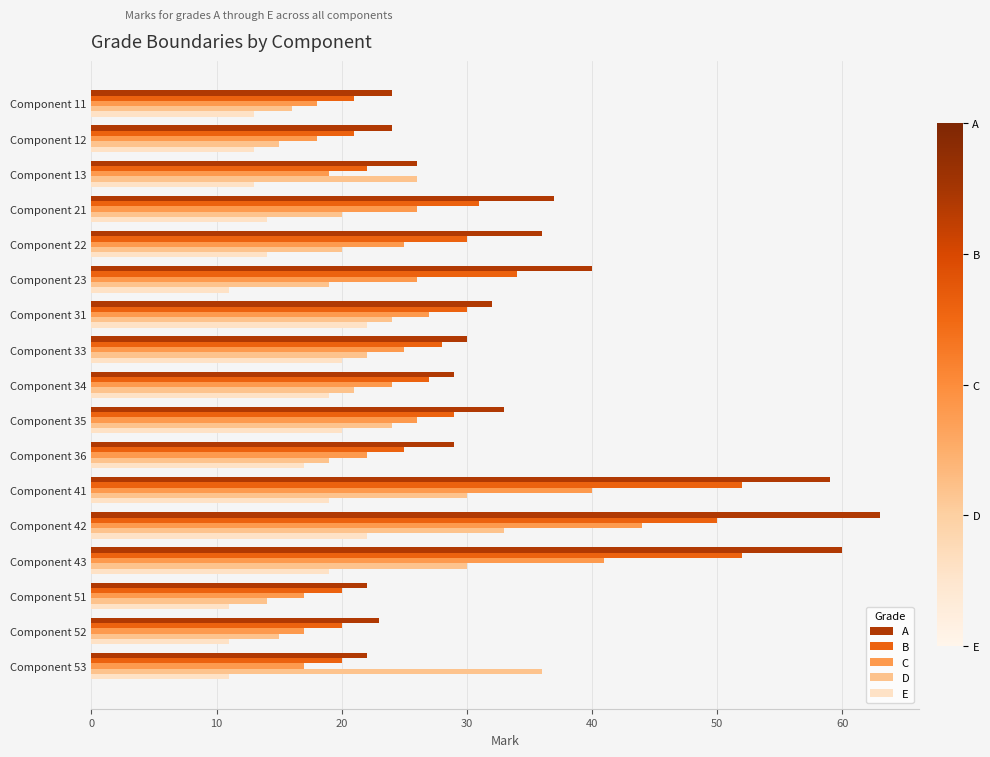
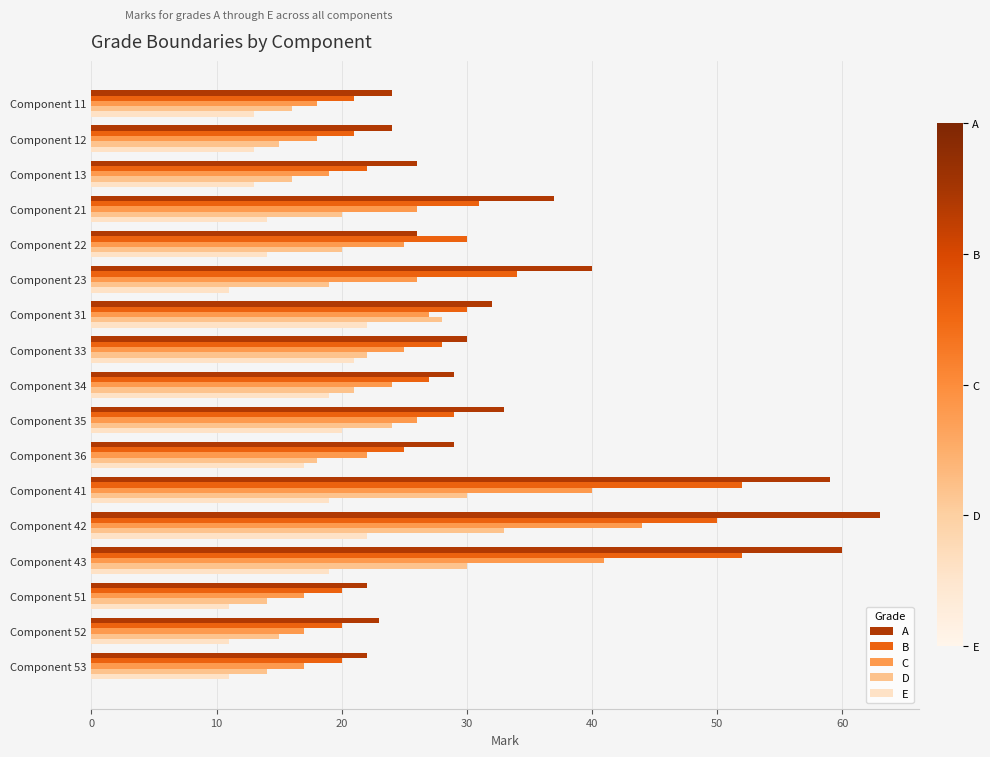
  {
    "A": {
      "Component 11": 24,
      "Component 12": 24,
      "Component 13": 26,
      "Component 21": 37,
-     "Component 22": 36,
+     "Component 22": 26,
      "Component 23": 40,
      "Component 31": 32,
      "Component 33": 30,
      "Component 34": 29,
      "Component 35": 33,
      "Component 36": 29,
      "Component 41": 59,
      "Component 42": 63,
      "Component 43": 60,
      "Component 51": 22,
      "Component 52": 23,
      "Component 53": 22
    },
    "B": {
      "Component 11": 21,
      "Component 12": 21,
      "Component 13": 22,
      "Component 21": 31,
      "Component 22": 30,
      "Component 23": 34,
      "Component 31": 30,
      "Component 33": 28,
      "Component 34": 27,
      "Component 35": 29,
      "Component 36": 25,
      "Component 41": 52,
      "Component 42": 50,
      "Component 43": 52,
      "Component 51": 20,
      "Component 52": 20,
      "Component 53": 20
    },
    "C": {
      "Component 11": 18,
      "Component 12": 18,
      "Component 13": 19,
      "Component 21": 26,
      "Component 22": 25,
      "Component 23": 26,
      "Component 31": 27,
      "Component 33": 25,
      "Component 34": 24,
      "Component 35": 26,
      "Component 36": 22,
      "Component 41": 40,
      "Component 42": 44,
      "Component 43": 41,
      "Component 51": 17,
      "Component 52": 17,
      "Component 53": 17
    },
    "D": {
      "Component 11": 16,
      "Component 12": 15,
-     "Component 13": 26,
+     "Component 13": 16,
      "Component 21": 20,
      "Component 22": 20,
      "Component 23": 19,
-     "Component 31": 24,
+     "Component 31": 28,
      "Component 33": 22,
      "Component 34": 21,
      "Component 35": 24,
-     "Component 36": 19,
+     "Component 36": 18,
      "Component 41": 30,
      "Component 42": 33,
      "Component 43": 30,
      "Component 51": 14,
      "Component 52": 15,
-     "Component 53": 36
+     "Component 53": 14
    },
    "E": {
      "Component 11": 13,
      "Component 12": 13,
      "Component 13": 13,
      "Component 21": 14,
      "Component 22": 14,
      "Component 23": 11,
      "Component 31": 22,
-     "Component 33": 20,
+     "Component 33": 21,
      "Component 34": 19,
      "Component 35": 20,
      "Component 36": 17,
      "Component 41": 19,
      "Component 42": 22,
      "Component 43": 19,
      "Component 51": 11,
      "Component 52": 11,
      "Component 53": 11
    }
  }
